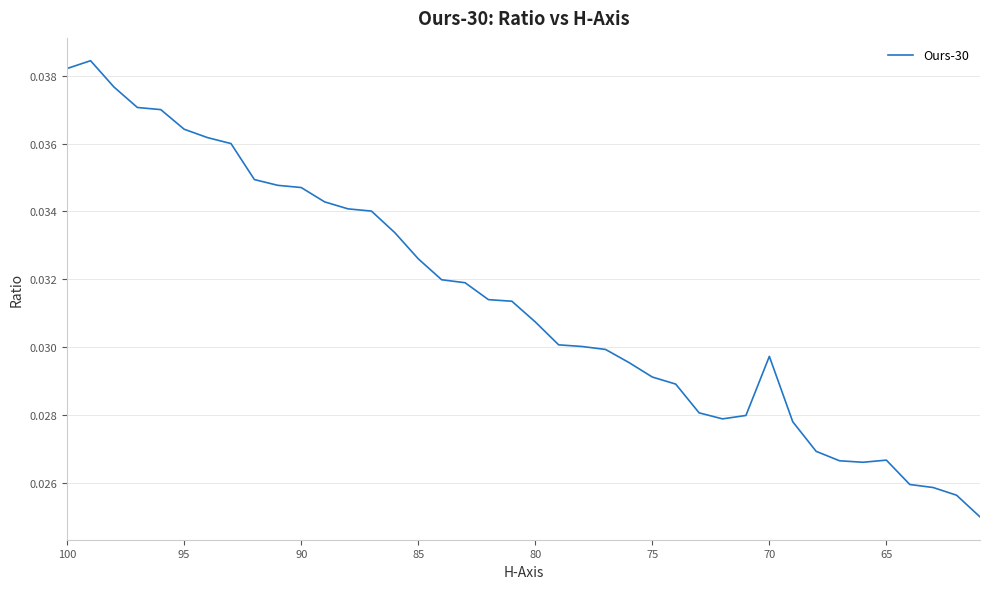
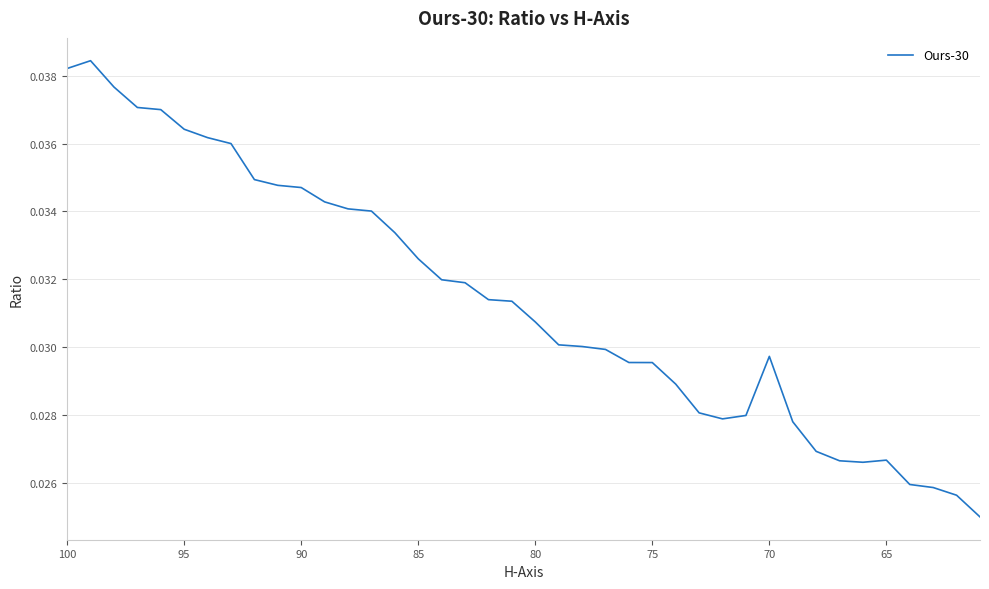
  {
    "100": 0.0382,
    "95": 0.0364,
    "90": 0.0347,
    "85": 0.0326,
    "80": 0.0307,
-   "75": 0.0291,
+   "75": 0.0295,
    "70": 0.0297,
    "65": 0.0267
  }
